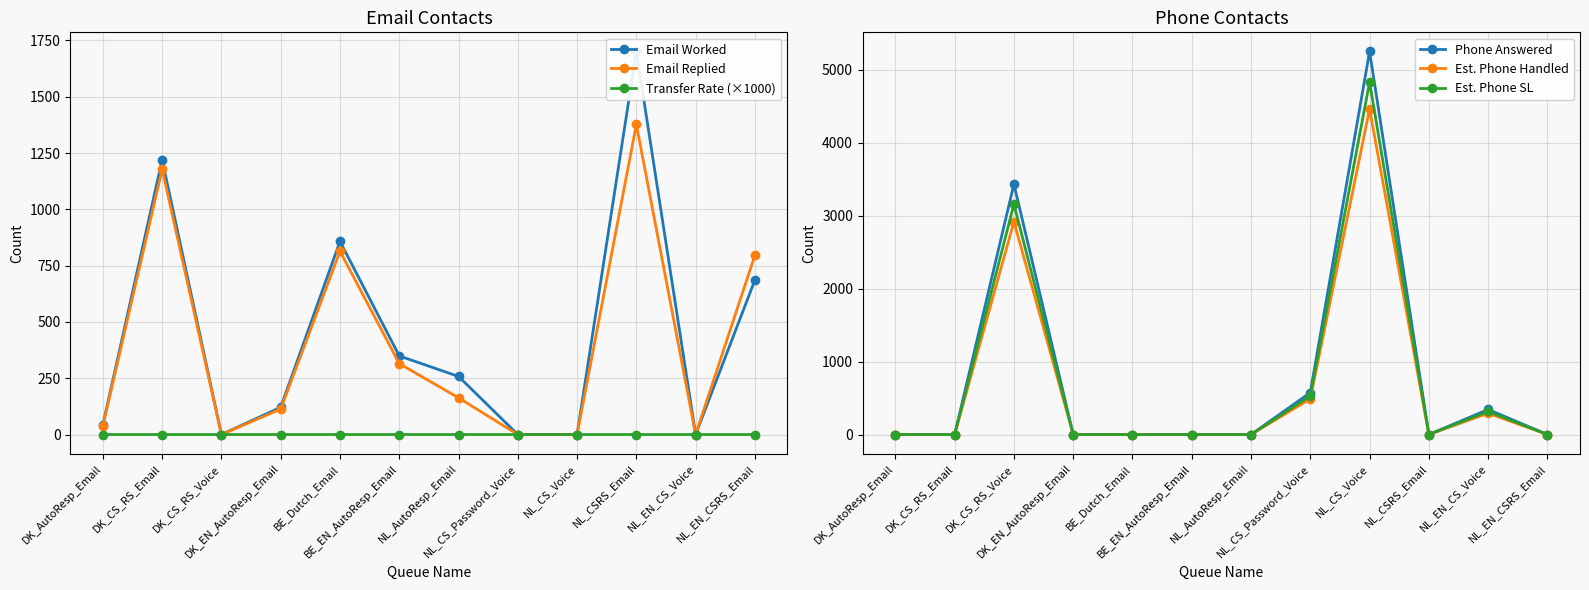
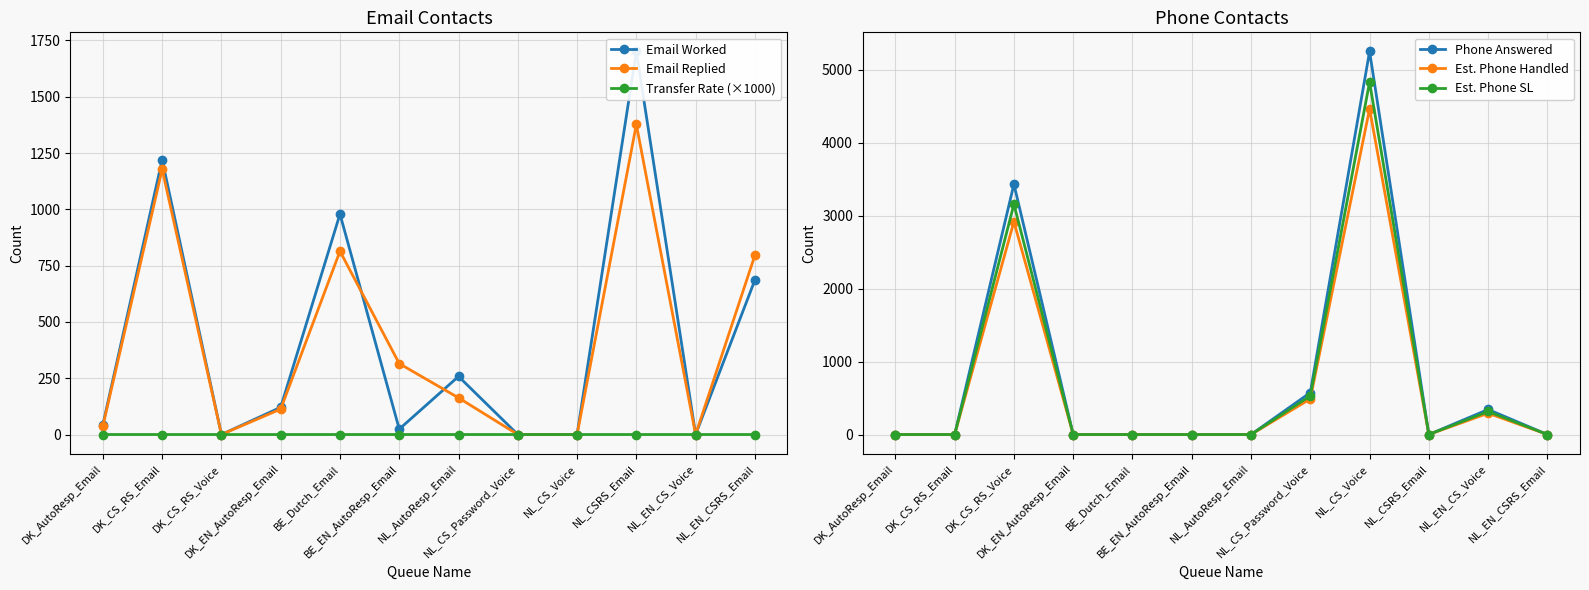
  {
    "Email Contacts": {
      "Email Worked": {
        "DK_CS_RS_Email": 1220,
-       "BE_Dutch_Email": 860,
-       "BE_EN_AutoResp_Email": 350,
+       "BE_Dutch_Email": 980,
+       "BE_EN_AutoResp_Email": 20,
        "NL_AutoResp_Email": 260,
        "NL_EN_CSRS_Email": 690
      },
      "Email Replied": {
        "DK_CS_RS_Email": 1180,
        "BE_Dutch_Email": 810,
        "BE_EN_AutoResp_Email": 320,
        "NL_AutoResp_Email": 160,
        "NL_CSRS_Email": 1380,
        "NL_EN_CSRS_Email": 800
      },
      "Transfer Rate (×1000)": {
        "DK_AutoResp_Email": 0,
        "DK_CS_RS_Email": 0,
        "DK_EN_AutoResp_Email": 0,
        "BE_Dutch_Email": 0,
        "BE_EN_AutoResp_Email": 0,
        "NL_AutoResp_Email": 0,
        "NL_CSRS_Email": 0,
        "NL_EN_CSRS_Email": 0
      }
    },
    "Phone Contacts": {
      "Phone Answered": {
        "DK_CS_RS_Voice": 3400,
        "NL_CS_Password_Voice": 600,
        "NL_CS_Voice": 5200
      },
      "Est. Phone Handled": {
        "DK_CS_RS_Voice": 2900,
        "NL_CS_Password_Voice": 500,
        "NL_CS_Voice": 4500
      },
      "Est. Phone SL": {
        "DK_CS_RS_Voice": 3200,
        "NL_CS_Password_Voice": 500,
        "NL_CS_Voice": 4800
      }
    }
  }
